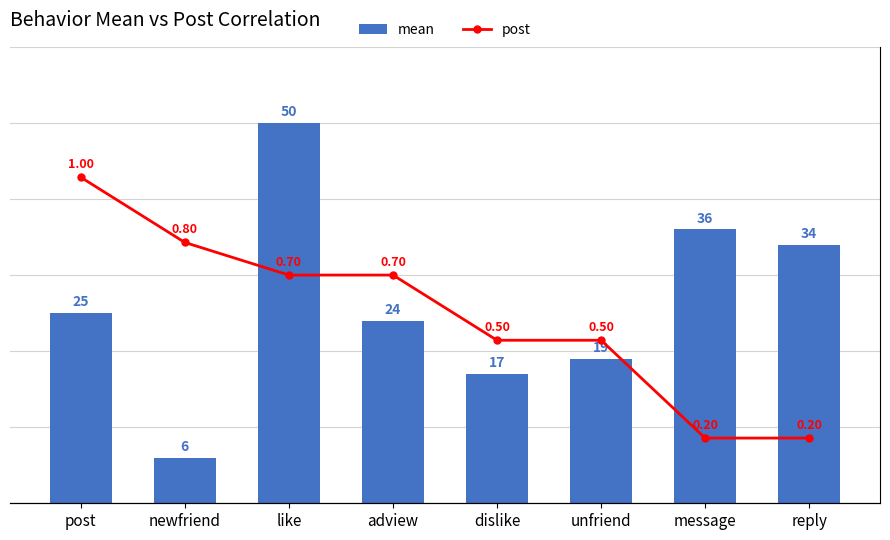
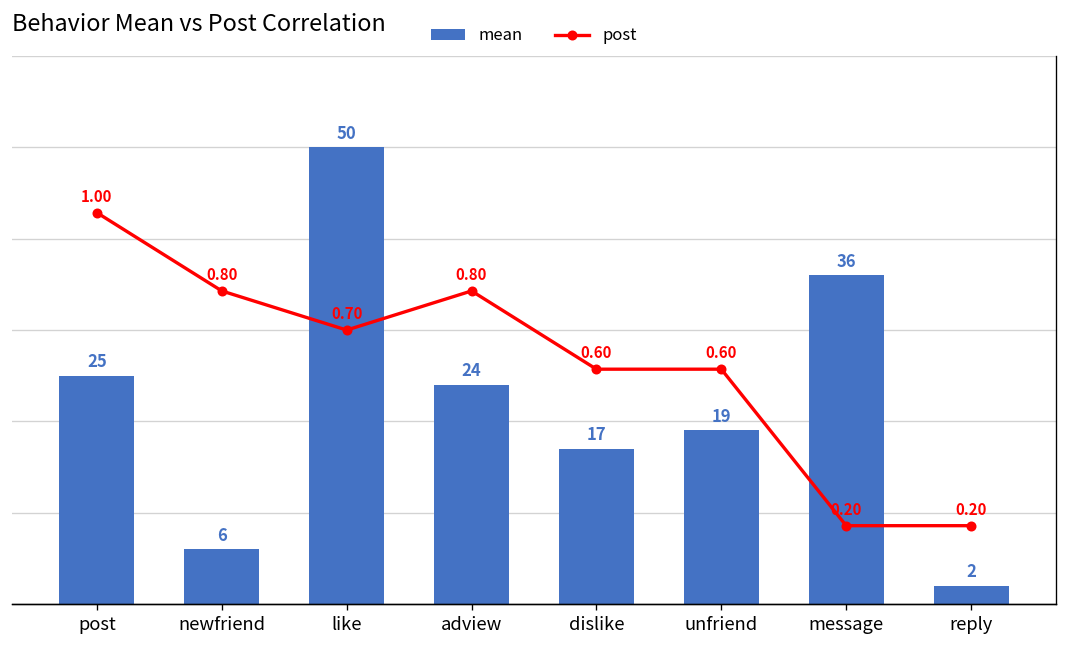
  {
    "mean": {
      "post": 25,
      "newfriend": 6,
      "like": 50,
      "adview": 24,
      "dislike": 17,
      "message": 36,
-     "reply": 34
+     "reply": 2
    },
    "post": {
      "post": 1.00,
      "newfriend": 0.80,
      "like": 0.70,
-     "adview": 0.70,
-     "dislike": 0.50,
-     "unfriend": 0.50,
+     "adview": 0.80,
+     "dislike": 0.60,
+     "unfriend": 0.60,
      "message": 0.20,
      "reply": 0.20
    }
  }
